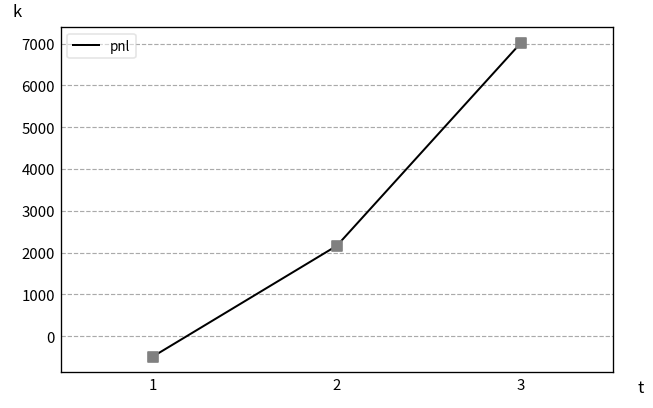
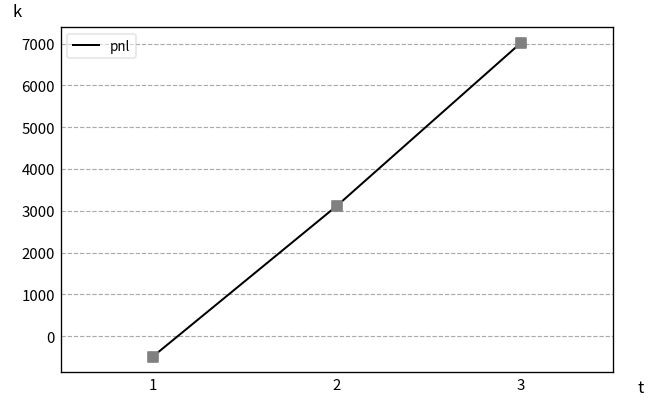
  {
    "1": -500,
-   "2": 2200,
+   "2": 3100,
    "3": 7000
  }
